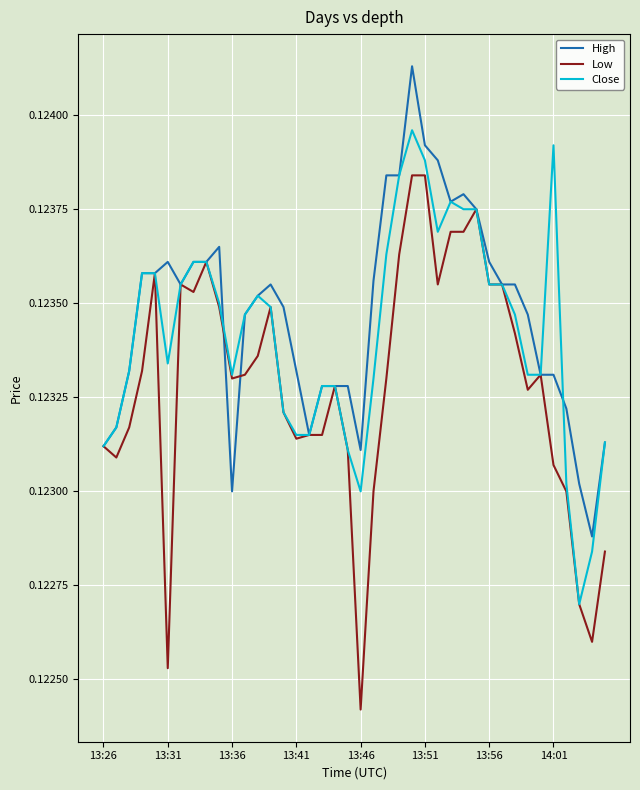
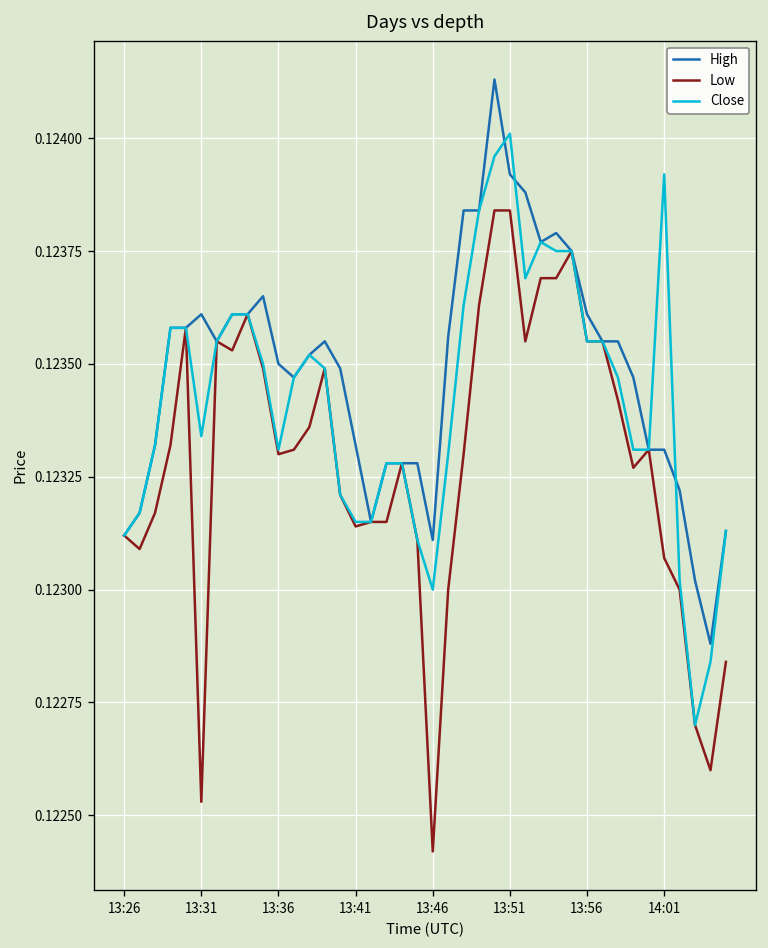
  {
    "High": {
      "13:31": 0.12361,
-     "13:36": 0.1230,
+     "13:36": 0.1235,
      "13:41": 0.12332,
      "13:46": 0.12311,
      "13:51": 0.12392,
      "13:56": 0.12361,
      "14:01": 0.12331
    },
    "Low": {
      "13:31": 0.12253,
      "13:36": 0.12330,
      "13:41": 0.12314,
      "13:46": 0.12242,
      "13:51": 0.12384,
      "14:01": 0.12307
    },
    "Close": {
      "13:31": 0.12334,
      "13:36": 0.12331,
      "13:41": 0.12315,
      "13:46": 0.12300,
-     "13:51": 0.12388,
+     "13:51": 0.12401,
      "14:01": 0.12392
    }
  }
